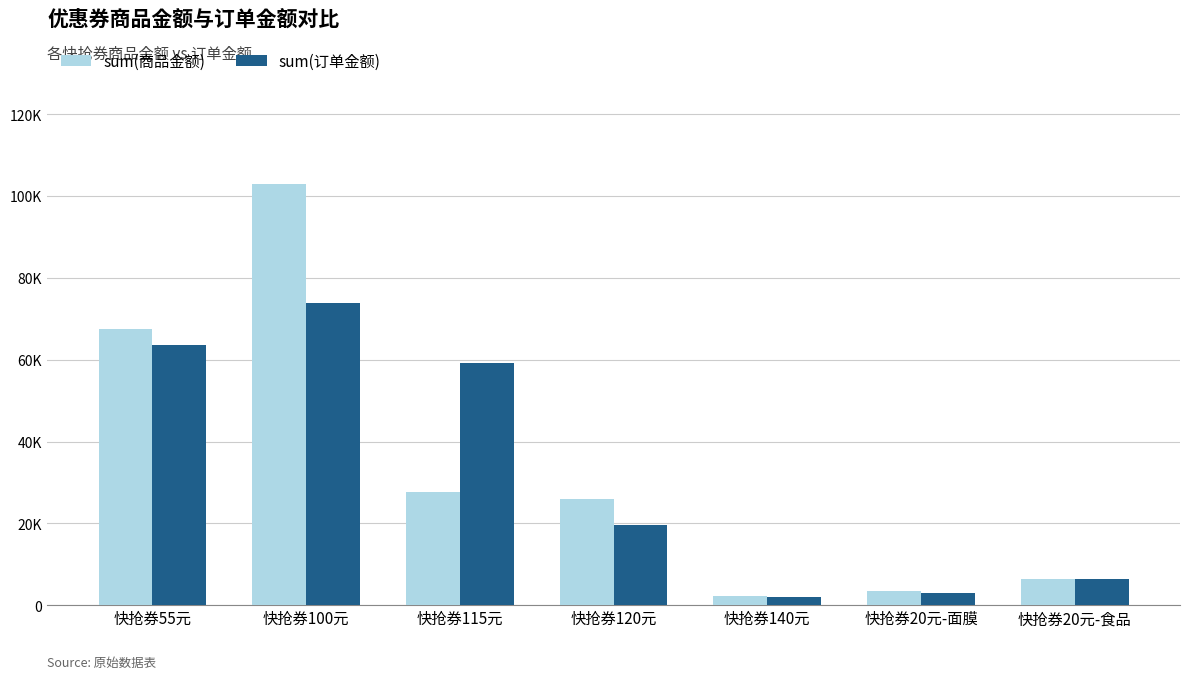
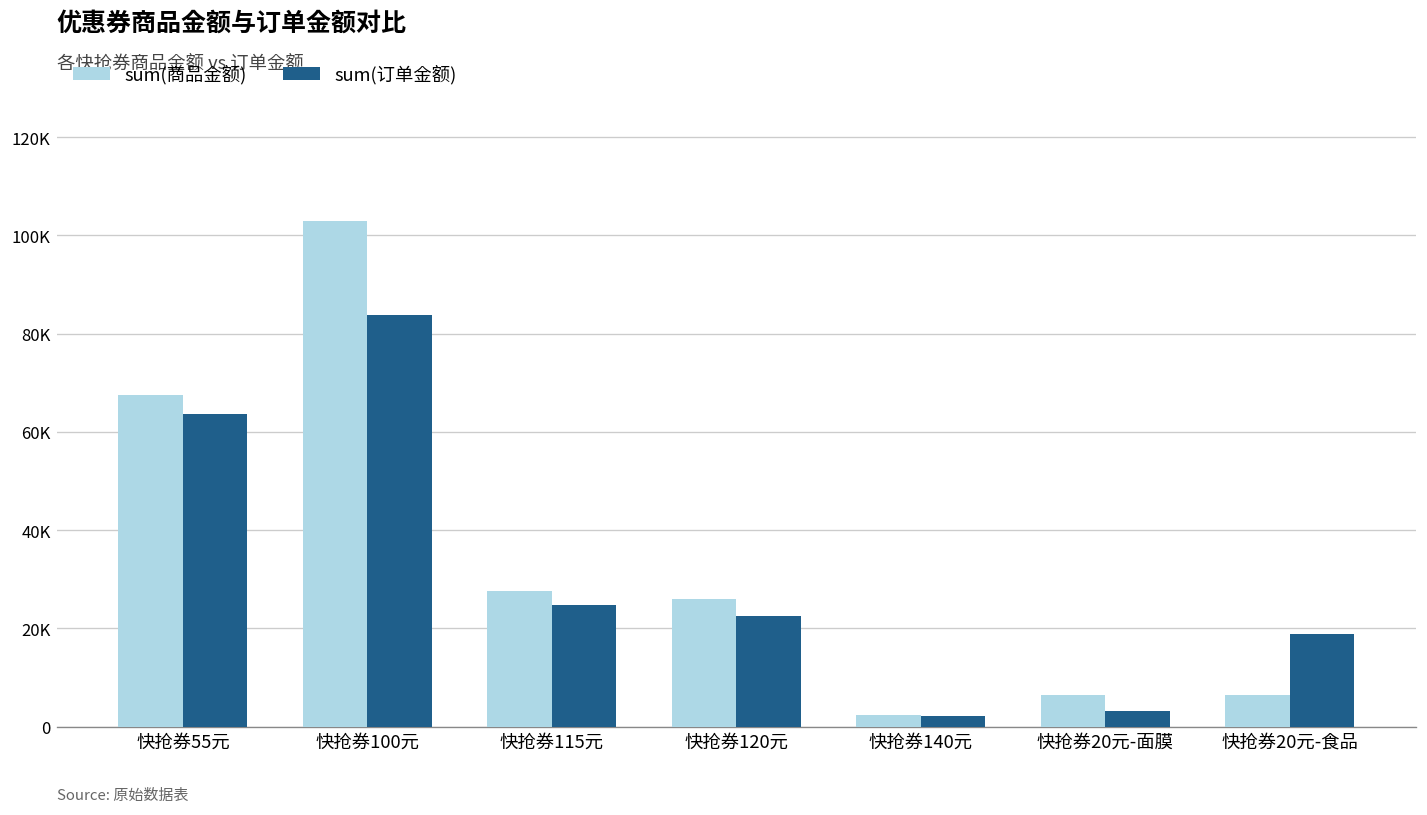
  {
    "sum(商品金额)": {
      "快抢券55元": 67000,
      "快抢券100元": 103000,
      "快抢券115元": 28000,
      "快抢券120元": 26000,
      "快抢券140元": 2000,
-     "快抢券20元-面膜": 3000,
+     "快抢券20元-面膜": 7000,
      "快抢券20元-食品": 6000
    },
    "sum(订单金额)": {
      "快抢券55元": 64000,
-     "快抢券100元": 74000,
-     "快抢券115元": 59000,
-     "快抢券120元": 20000,
+     "快抢券100元": 84000,
+     "快抢券115元": 25000,
+     "快抢券120元": 22000,
      "快抢券140元": 2000,
      "快抢券20元-面膜": 3000,
-     "快抢券20元-食品": 6000
+     "快抢券20元-食品": 19000
    }
  }
